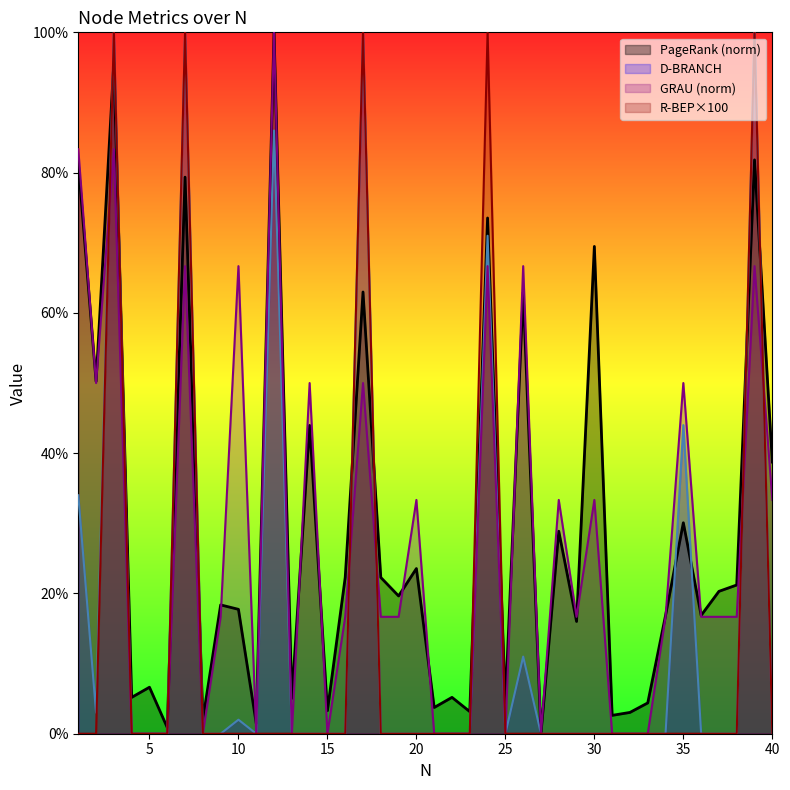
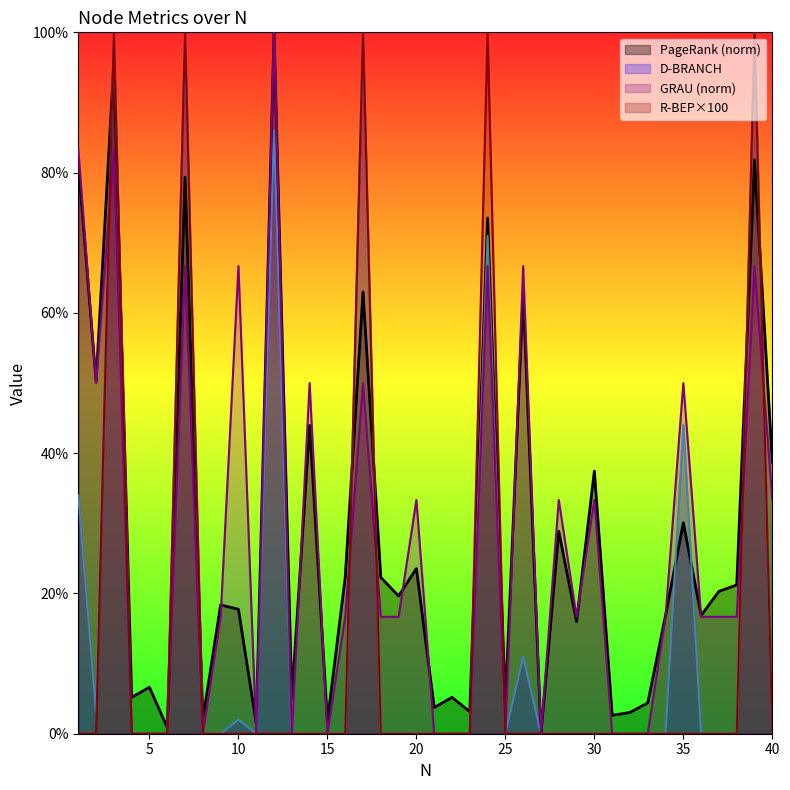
  {
    "PageRank (norm)": {
      "5": "7%",
      "10": "18%",
-     "15": "3%",
+     "15": "2%",
      "20": "24%",
      "25": "4%",
-     "30": "69%",
+     "30": "37%",
      "35": "30%",
      "40": "39%"
    },
    "D-BRANCH": {
      "10": "2%",
      "35": "44%"
    }
  }
